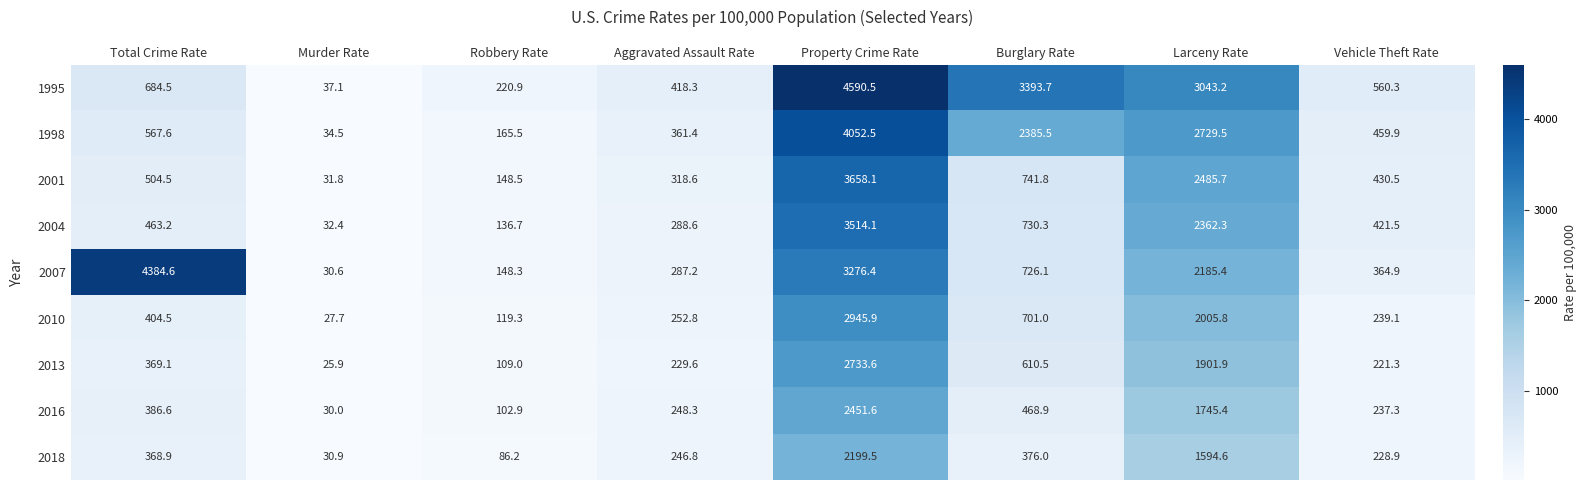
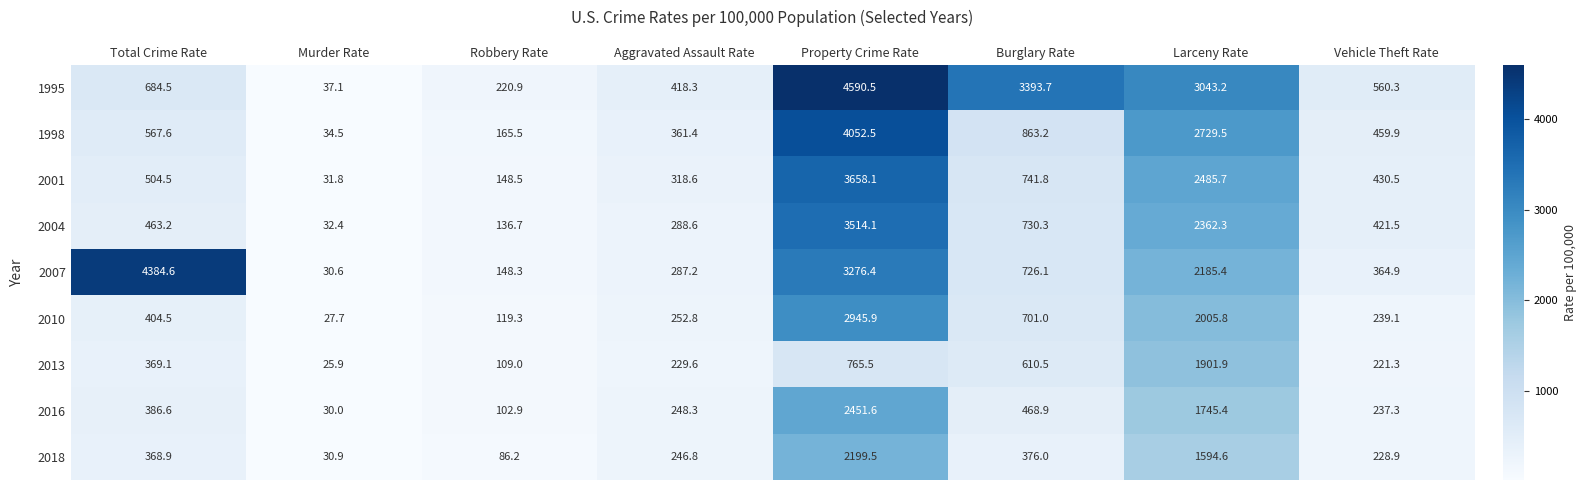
  {
    "1995": {
      "Total Crime Rate": 684.5,
      "Murder Rate": 37.1,
      "Robbery Rate": 220.9,
      "Aggravated Assault Rate": 418.3,
      "Property Crime Rate": 4590.5,
      "Burglary Rate": 3393.7,
      "Larceny Rate": 3043.2,
      "Vehicle Theft Rate": 560.3
    },
    "1998": {
      "Total Crime Rate": 567.6,
      "Murder Rate": 34.5,
      "Robbery Rate": 165.5,
      "Aggravated Assault Rate": 361.4,
      "Property Crime Rate": 4052.5,
-     "Burglary Rate": 2385.5,
+     "Burglary Rate": 863.2,
      "Larceny Rate": 2729.5,
      "Vehicle Theft Rate": 459.9
    },
    "2001": {
      "Total Crime Rate": 504.5,
      "Murder Rate": 31.8,
      "Robbery Rate": 148.5,
      "Aggravated Assault Rate": 318.6,
      "Property Crime Rate": 3658.1,
      "Burglary Rate": 741.8,
      "Larceny Rate": 2485.7,
      "Vehicle Theft Rate": 430.5
    },
    "2004": {
      "Total Crime Rate": 463.2,
      "Murder Rate": 32.4,
      "Robbery Rate": 136.7,
      "Aggravated Assault Rate": 288.6,
      "Property Crime Rate": 3514.1,
      "Burglary Rate": 730.3,
      "Larceny Rate": 2362.3,
      "Vehicle Theft Rate": 421.5
    },
    "2007": {
      "Total Crime Rate": 4384.6,
      "Murder Rate": 30.6,
      "Robbery Rate": 148.3,
      "Aggravated Assault Rate": 287.2,
      "Property Crime Rate": 3276.4,
      "Burglary Rate": 726.1,
      "Larceny Rate": 2185.4,
      "Vehicle Theft Rate": 364.9
    },
    "2010": {
      "Total Crime Rate": 404.5,
      "Murder Rate": 27.7,
      "Robbery Rate": 119.3,
      "Aggravated Assault Rate": 252.8,
      "Property Crime Rate": 2945.9,
      "Burglary Rate": 701.0,
      "Larceny Rate": 2005.8,
      "Vehicle Theft Rate": 239.1
    },
    "2013": {
      "Total Crime Rate": 369.1,
      "Murder Rate": 25.9,
      "Robbery Rate": 109.0,
      "Aggravated Assault Rate": 229.6,
-     "Property Crime Rate": 2733.6,
+     "Property Crime Rate": 765.5,
      "Burglary Rate": 610.5,
      "Larceny Rate": 1901.9,
      "Vehicle Theft Rate": 221.3
    },
    "2016": {
      "Total Crime Rate": 386.6,
      "Murder Rate": 30.0,
      "Robbery Rate": 102.9,
      "Aggravated Assault Rate": 248.3,
      "Property Crime Rate": 2451.6,
      "Burglary Rate": 468.9,
      "Larceny Rate": 1745.4,
      "Vehicle Theft Rate": 237.3
    },
    "2018": {
      "Total Crime Rate": 368.9,
      "Murder Rate": 30.9,
      "Robbery Rate": 86.2,
      "Aggravated Assault Rate": 246.8,
      "Property Crime Rate": 2199.5,
      "Burglary Rate": 376.0,
      "Larceny Rate": 1594.6,
      "Vehicle Theft Rate": 228.9
    }
  }
